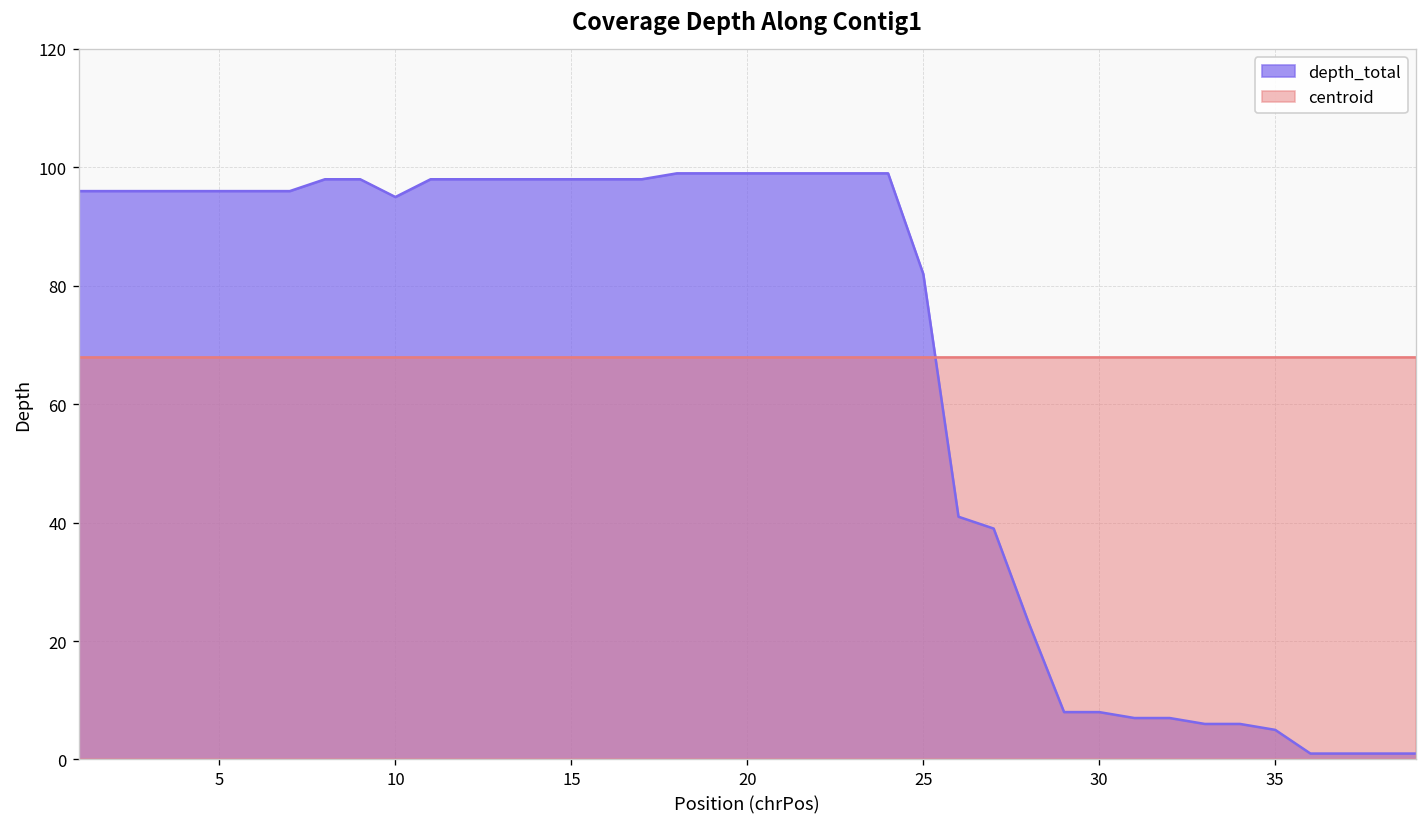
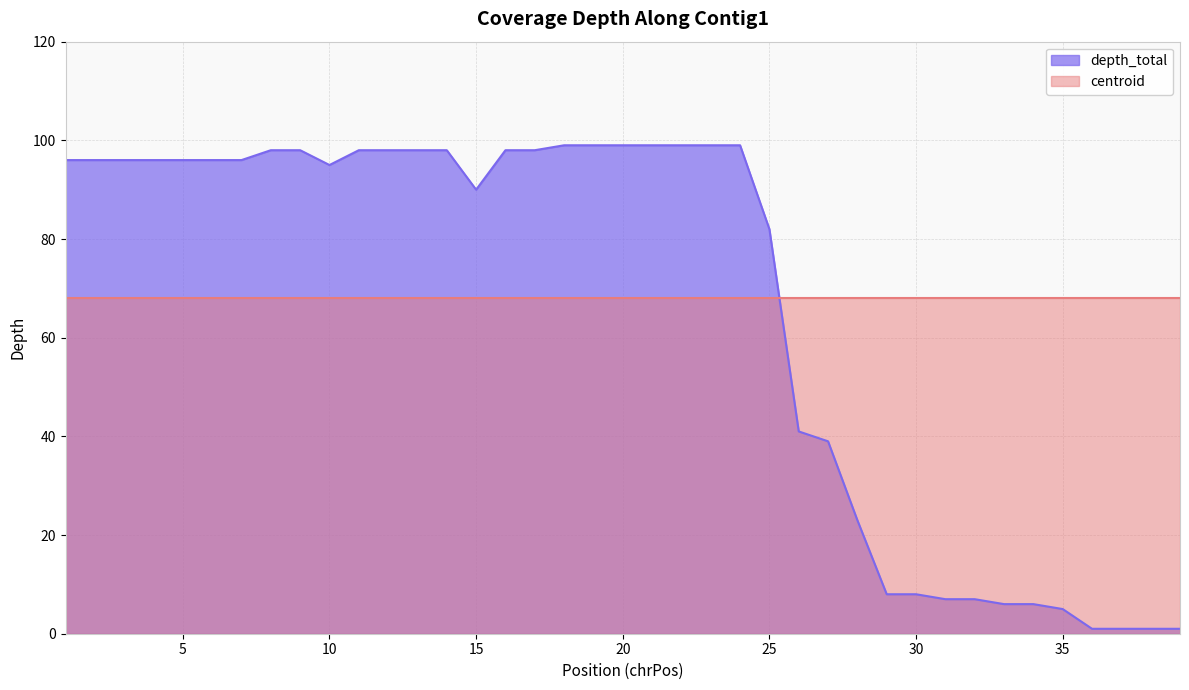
  {
    "depth_total": {
      "5": 96,
      "10": 95,
-     "15": 98,
+     "15": 90,
      "20": 99,
      "25": 82,
      "30": 8,
      "35": 5
    },
    "centroid": {
      "5": 68,
      "10": 68,
      "15": 68,
      "20": 68,
      "25": 68,
      "30": 68,
      "35": 68
    }
  }
